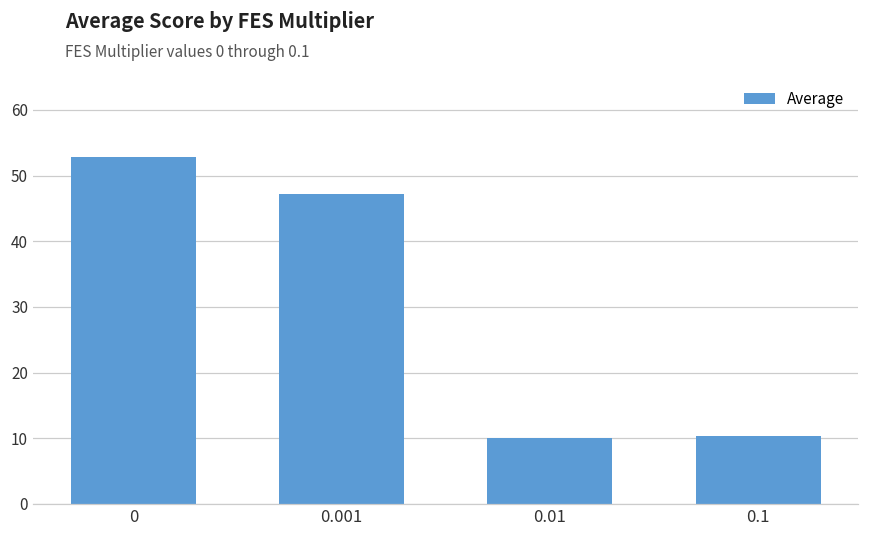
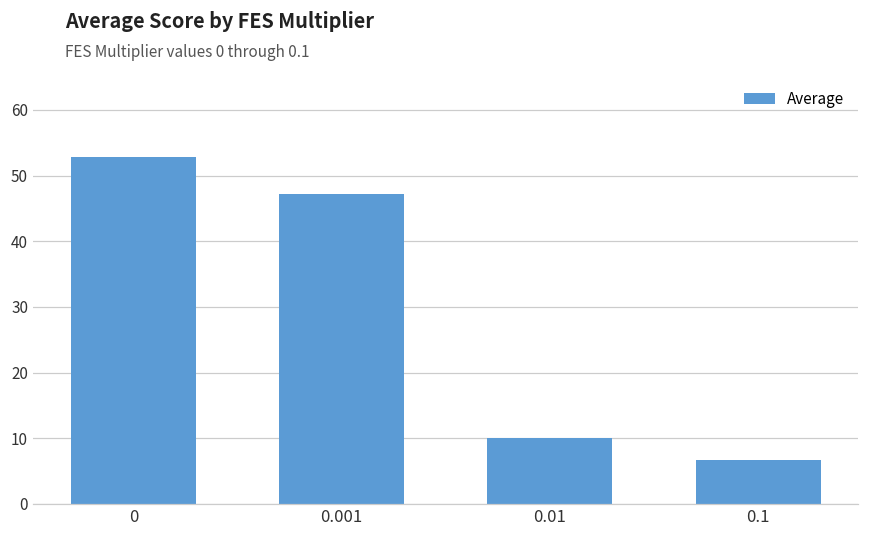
  {
    "0": 53,
    "0.001": 47,
    "0.01": 10,
-   "0.1": 10
+   "0.1": 7
  }
